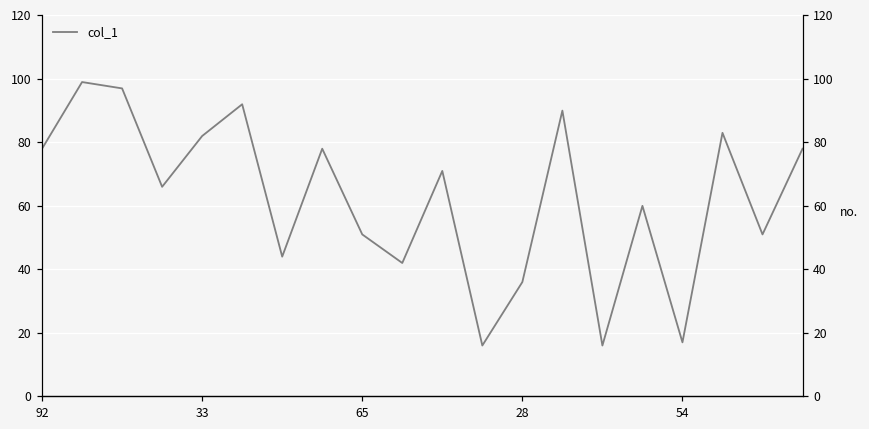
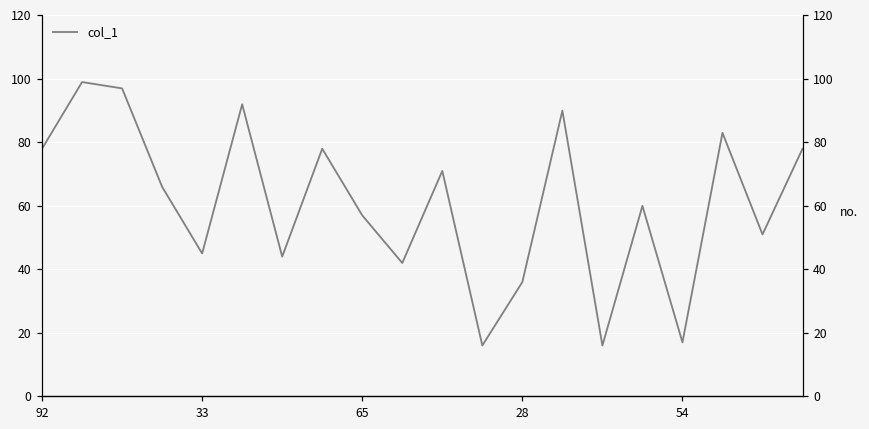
  {
    "92": 78,
-   "33": 82,
-   "65": 51,
+   "33": 45,
+   "65": 57,
    "28": 36,
    "54": 17
  }
